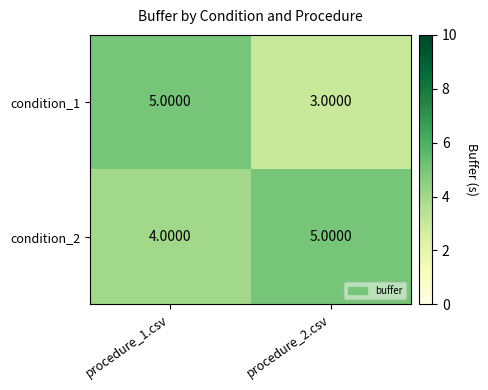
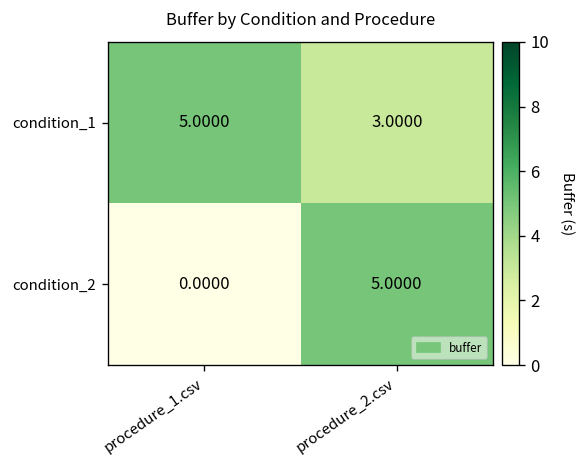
  {
    "condition_1": {
      "procedure_1.csv": 5.0000,
      "procedure_2.csv": 3.0000
    },
    "condition_2": {
-     "procedure_1.csv": 4.0000,
+     "procedure_1.csv": 0.0000,
      "procedure_2.csv": 5.0000
    }
  }
